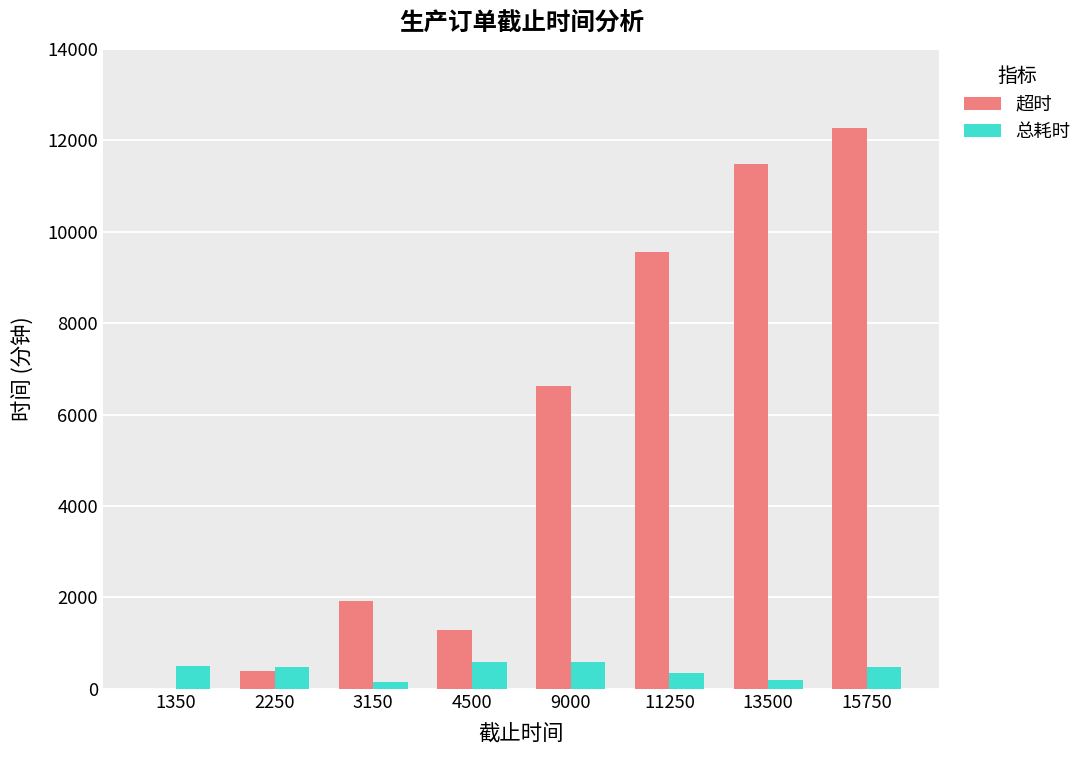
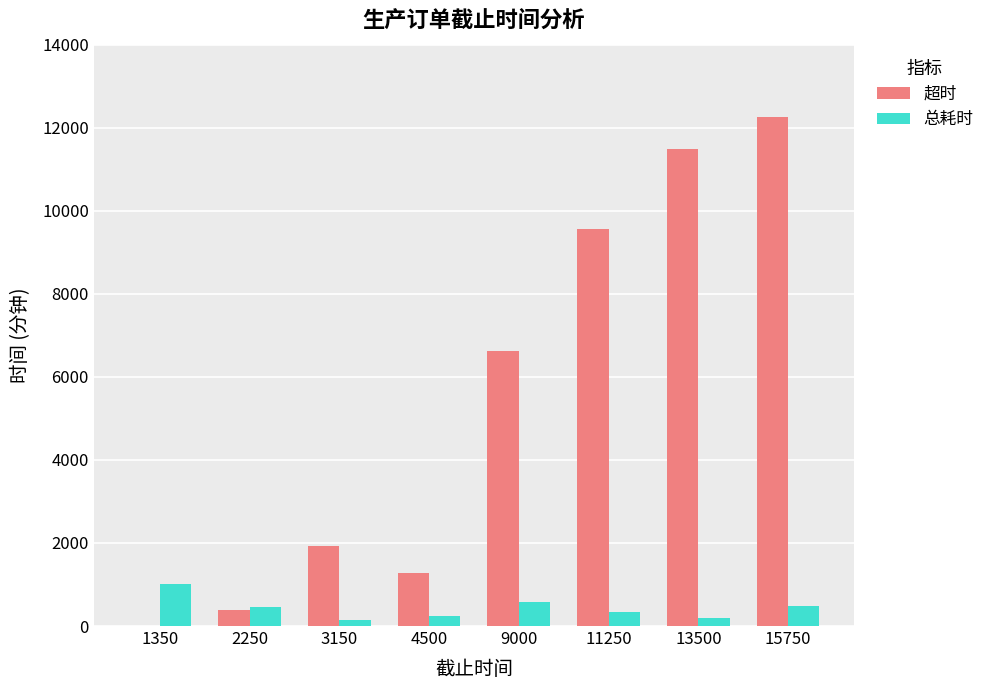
  {
    "超时": {
      "1350": 0,
      "2250": 400,
      "3150": 1900,
      "4500": 1300,
      "9000": 6600,
      "11250": 9600,
      "13500": 11500,
      "15750": 12300
    },
    "总耗时": {
-     "1350": 500,
+     "1350": 1000,
      "2250": 500,
      "3150": 100,
-     "4500": 600,
+     "4500": 200,
      "9000": 600,
      "11250": 300,
      "13500": 200,
      "15750": 500
    }
  }
